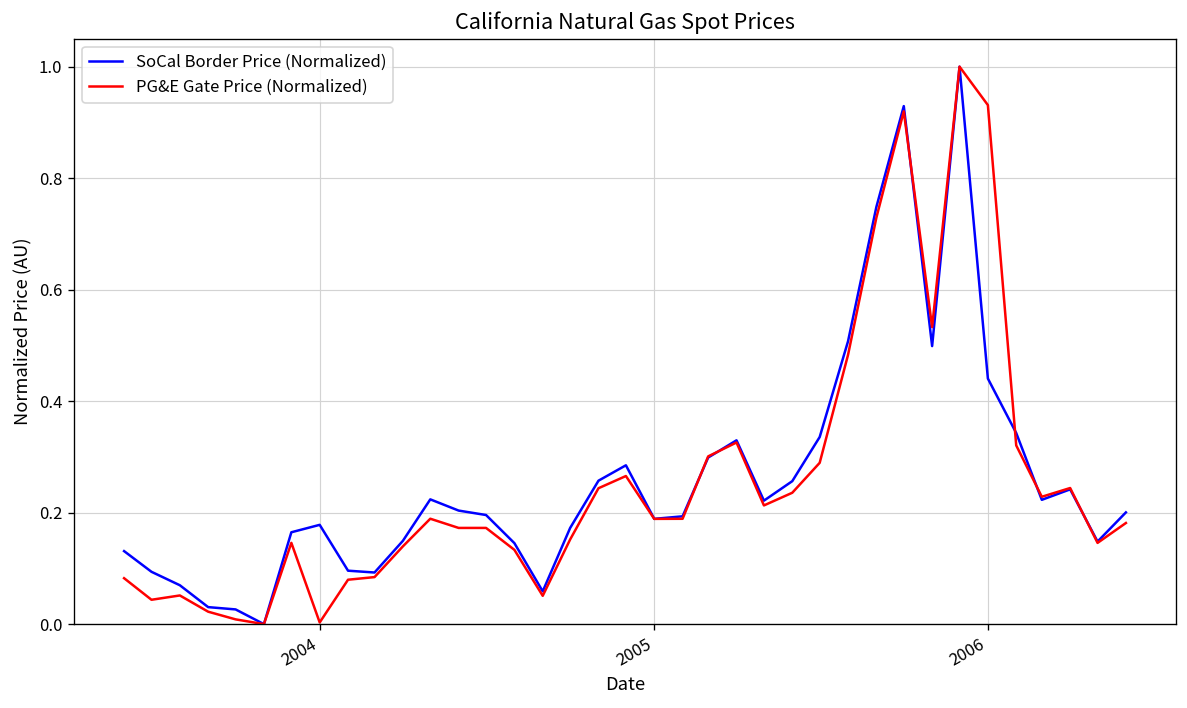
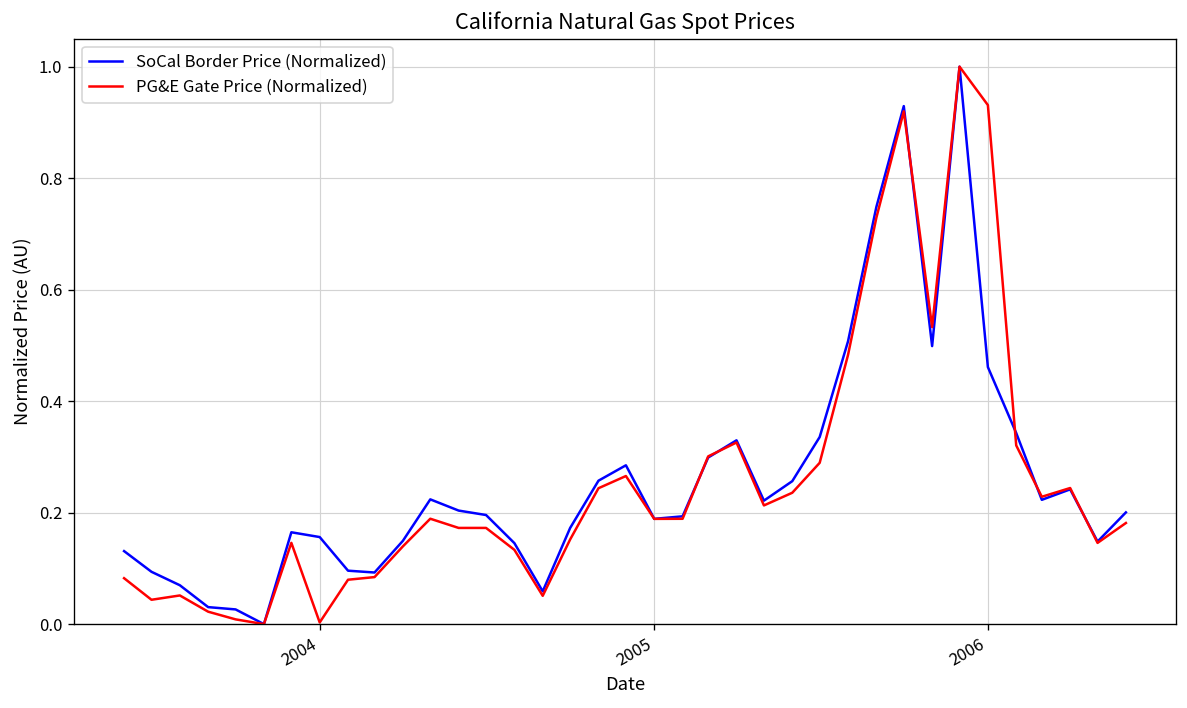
  {
    "SoCal Border Price (Normalized)": {
-     "2004": 0.18,
-     "2006": 0.44
+     "2004": 0.16,
+     "2006": 0.46
    },
    "PG&E Gate Price (Normalized)": {
      "2004": 0.00,
      "2006": 0.93
    }
  }
